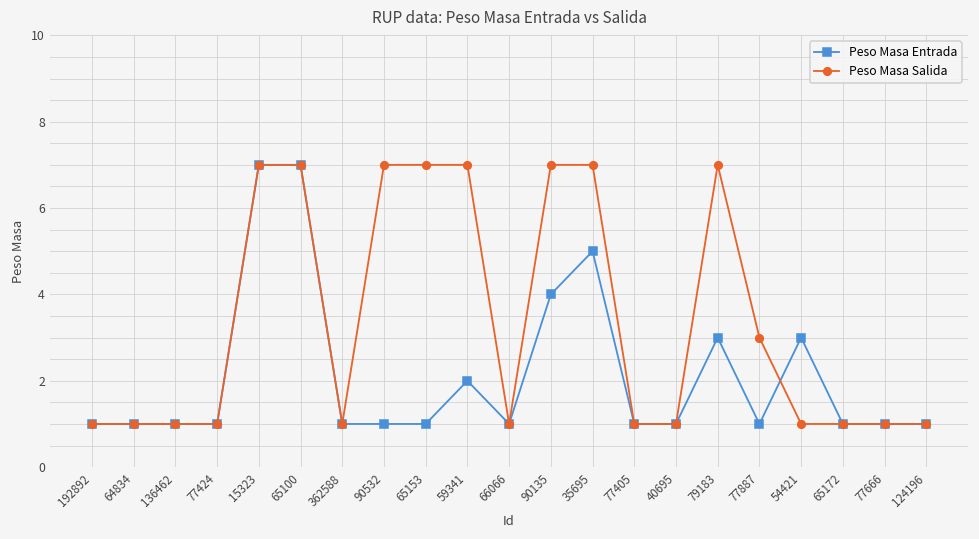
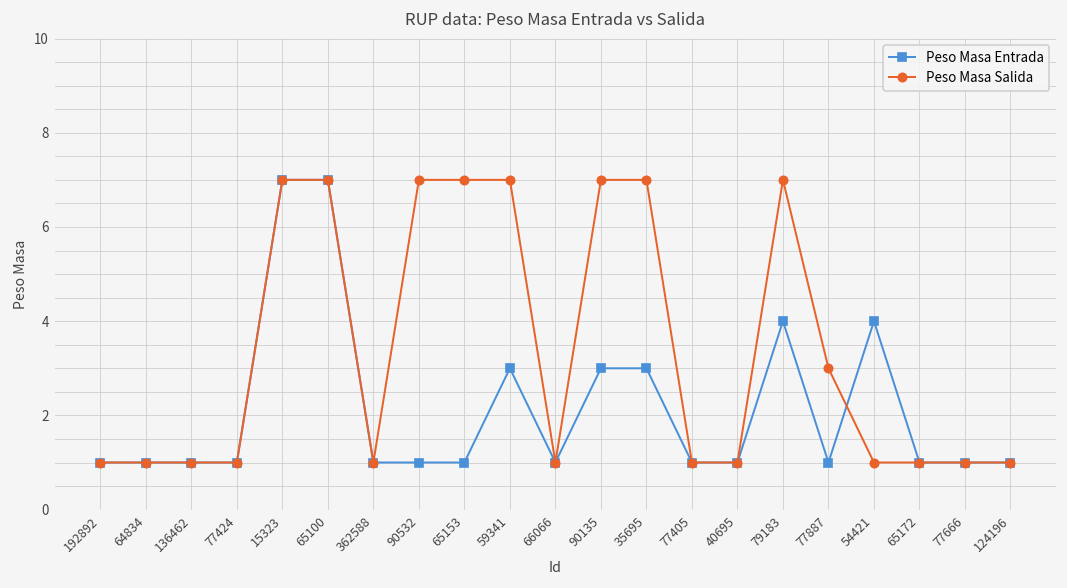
  {
    "Peso Masa Entrada": {
      "90532": 1,
      "65153": 1,
-     "59341": 2,
-     "90135": 4,
-     "35695": 5,
-     "79183": 3,
+     "59341": 3,
+     "90135": 3,
+     "35695": 3,
+     "79183": 4,
      "77887": 1,
-     "54421": 3
+     "54421": 4
    },
    "Peso Masa Salida": {
      "90532": 7,
      "65153": 7,
      "59341": 7,
      "90135": 7,
      "35695": 7,
      "79183": 7,
      "77887": 3,
      "54421": 1
    }
  }
